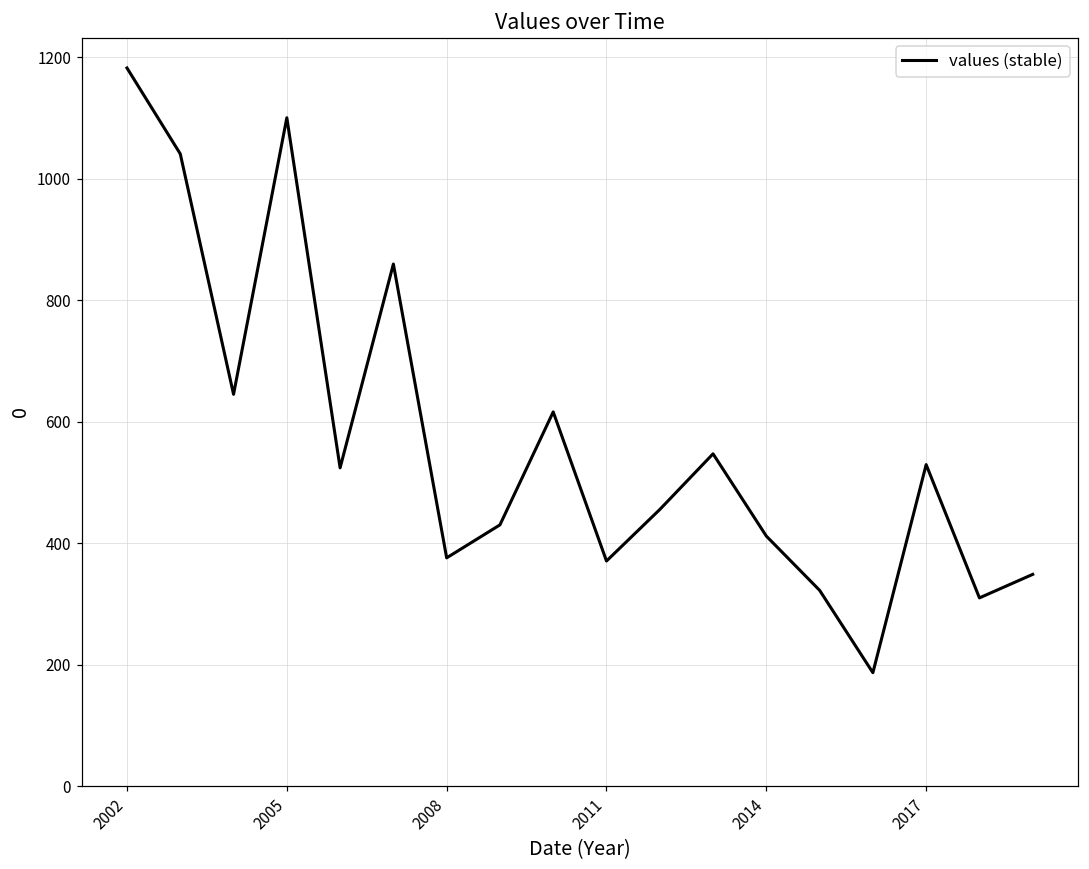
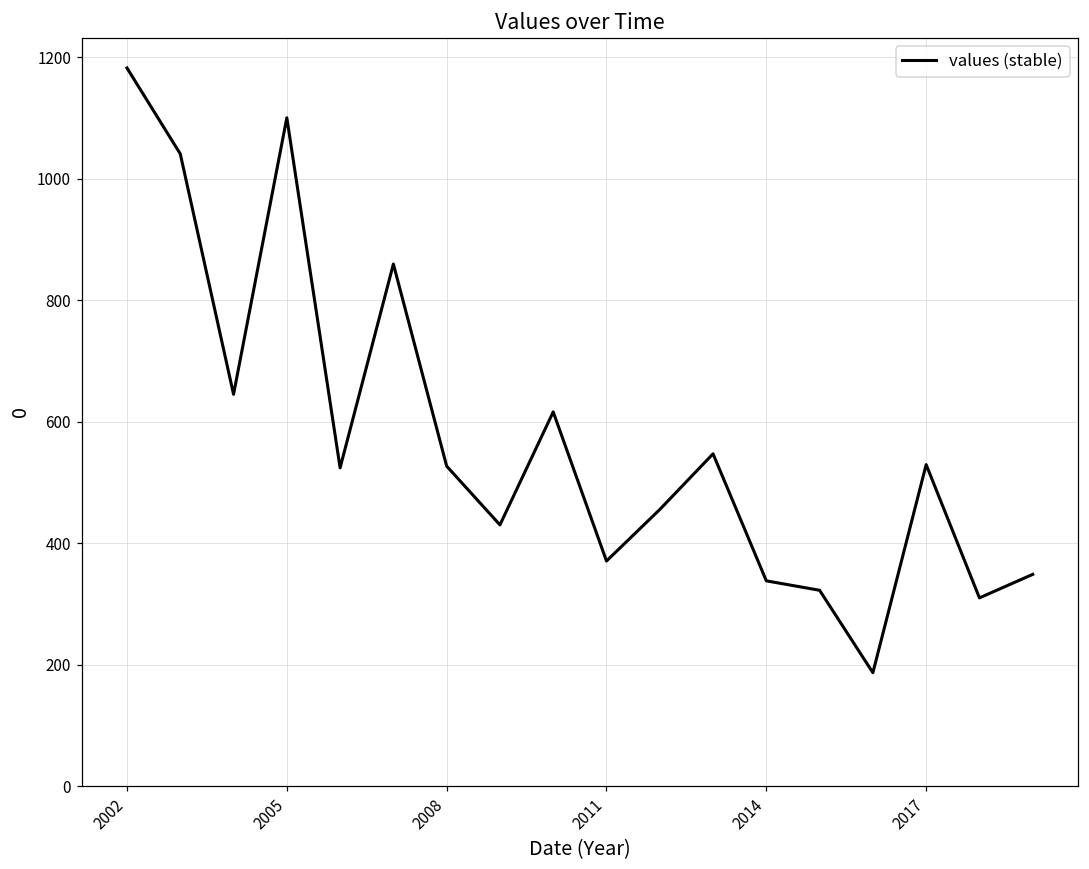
  {
    "2002": 1180,
    "2005": 1100,
-   "2008": 380,
+   "2008": 530,
    "2011": 370,
-   "2014": 410,
+   "2014": 340,
    "2017": 530
  }
